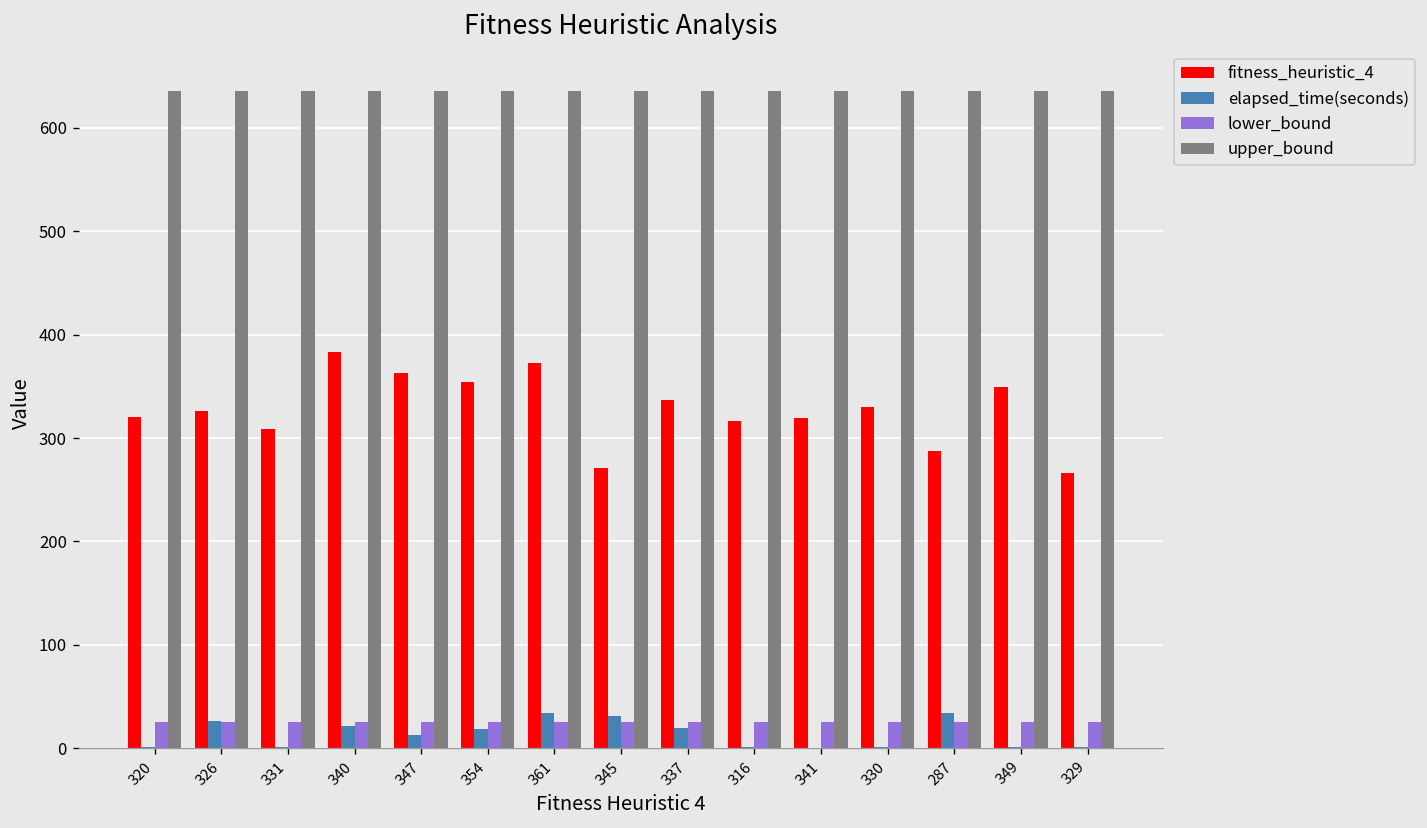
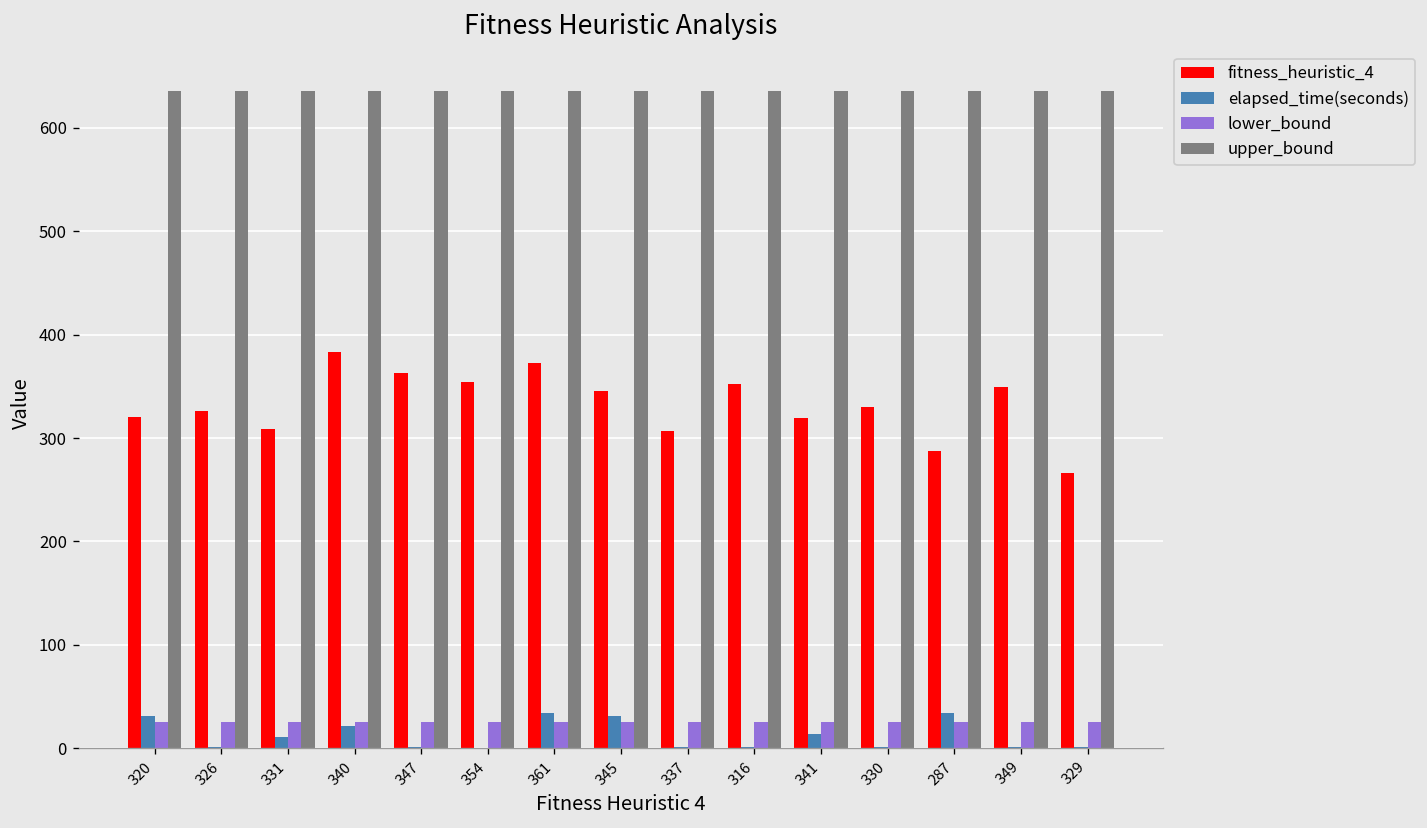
  {
    "fitness_heuristic_4": {
      "320": 320,
      "326": 330,
      "331": 310,
      "340": 380,
      "347": 360,
      "354": 350,
      "361": 370,
-     "345": 270,
-     "337": 340,
-     "316": 320,
+     "345": 350,
+     "337": 310,
+     "316": 350,
      "341": 320,
      "330": 330,
      "287": 290,
      "349": 350,
      "329": 270
    },
    "elapsed_time(seconds)": {
-     "320": 0,
-     "326": 30,
-     "331": 0,
+     "320": 30,
+     "326": 0,
+     "331": 10,
      "340": 20,
-     "347": 10,
-     "354": 20,
+     "347": 0,
+     "354": 0,
      "361": 30,
      "345": 30,
-     "337": 20,
-     "341": 0,
+     "337": 0,
+     "341": 10,
      "287": 30
    },
    "lower_bound": {
      "320": 30,
      "326": 30,
      "331": 30,
      "340": 30,
      "347": 30,
      "354": 30,
      "361": 30,
      "345": 30,
      "337": 30,
      "316": 30,
      "341": 30,
      "330": 30,
      "287": 30,
      "349": 30,
      "329": 30
    },
    "upper_bound": {
      "320": 640,
      "326": 640,
      "331": 640,
      "340": 640,
      "347": 640,
      "354": 640,
      "361": 640,
      "345": 640,
      "337": 640,
      "316": 640,
      "341": 640,
      "330": 640,
      "287": 640,
      "349": 640,
      "329": 640
    }
  }
